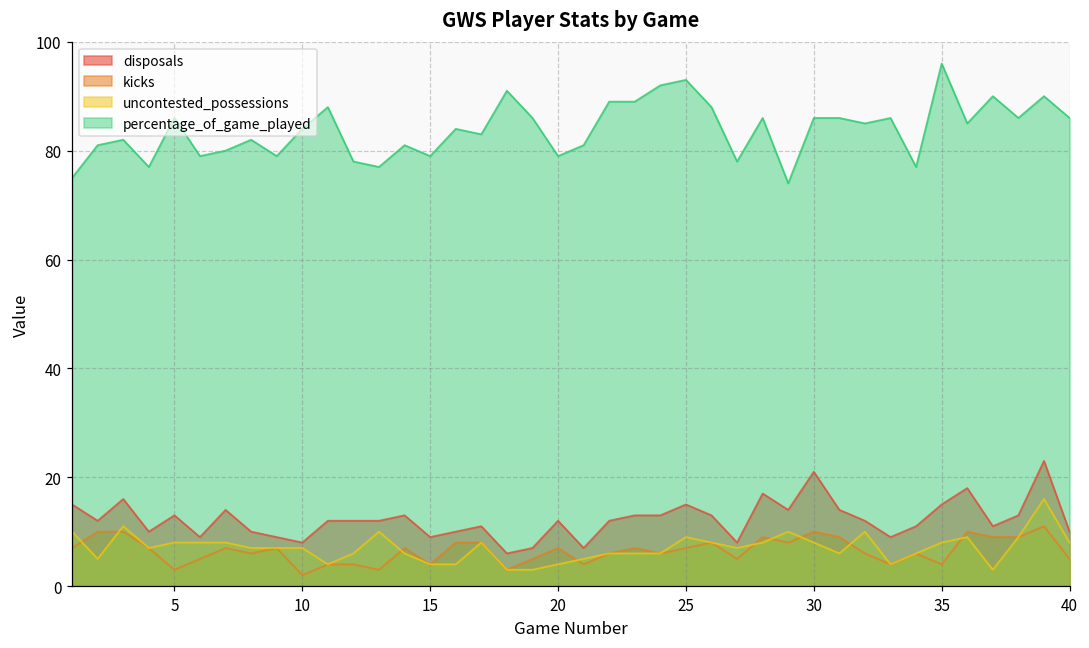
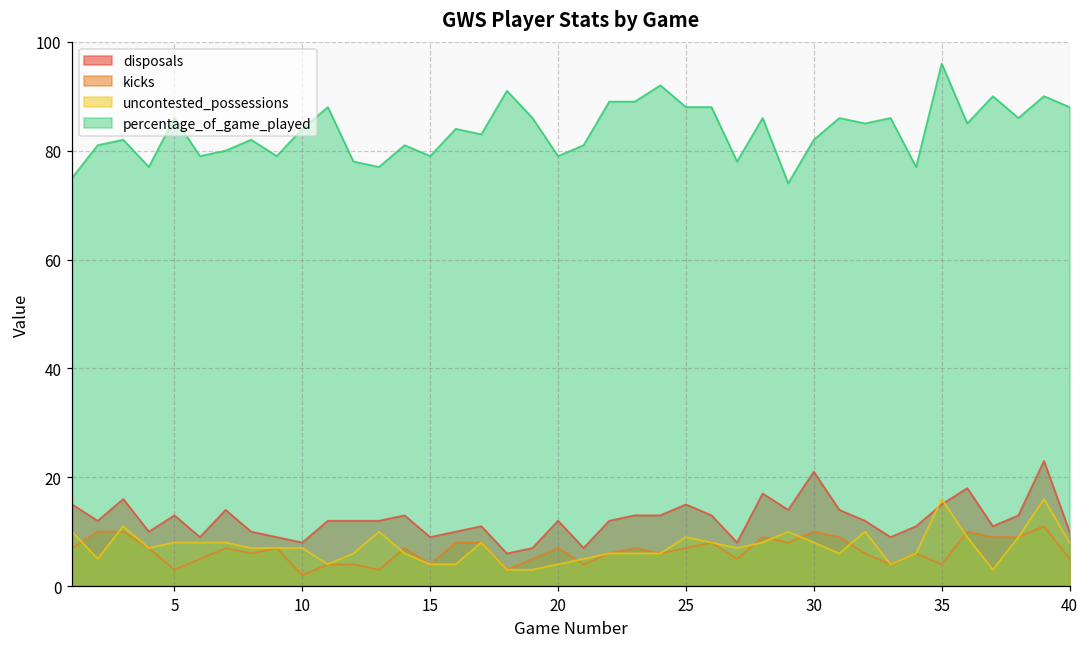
  {
    "uncontested_possessions": {
      "5": 8,
      "10": 7,
      "20": 4,
      "25": 9,
      "30": 8,
-     "35": 8,
+     "35": 16,
      "40": 8
    },
    "percentage_of_game_played": {
      "15": 79,
      "20": 79,
-     "25": 93,
-     "30": 86,
+     "25": 88,
+     "30": 82,
      "35": 96,
-     "40": 86
+     "40": 88
    }
  }
